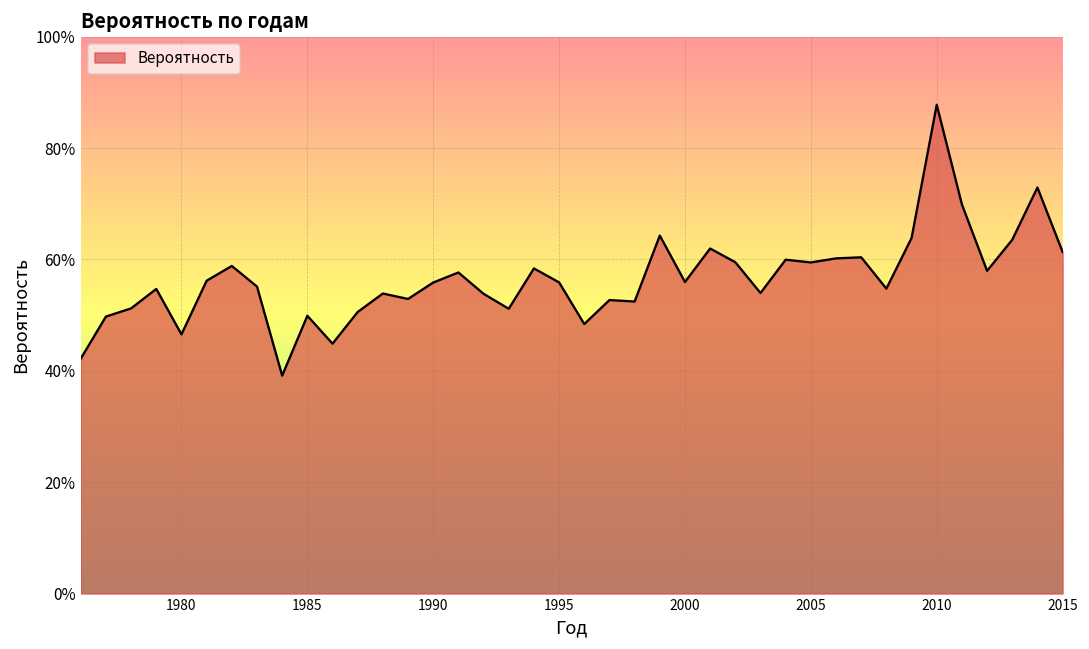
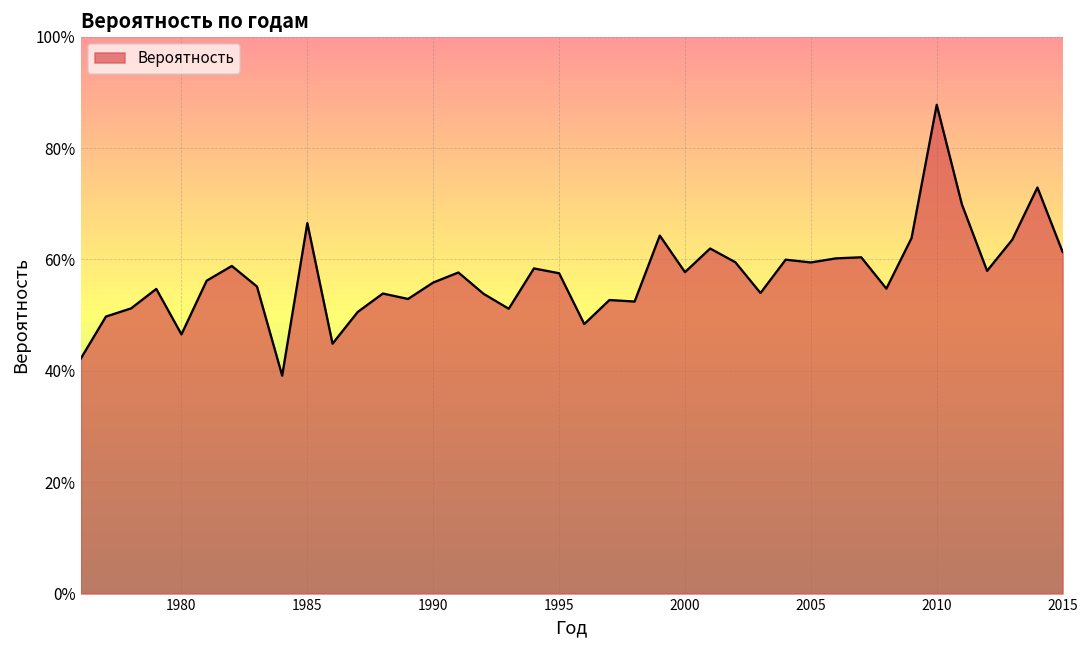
  {
    "1980": "47%",
-   "1985": "50%",
+   "1985": "67%",
    "1990": "56%",
-   "1995": "56%",
-   "2000": "56%",
+   "1995": "58%",
+   "2000": "58%",
    "2005": "59%",
    "2010": "88%",
    "2015": "61%"
  }
